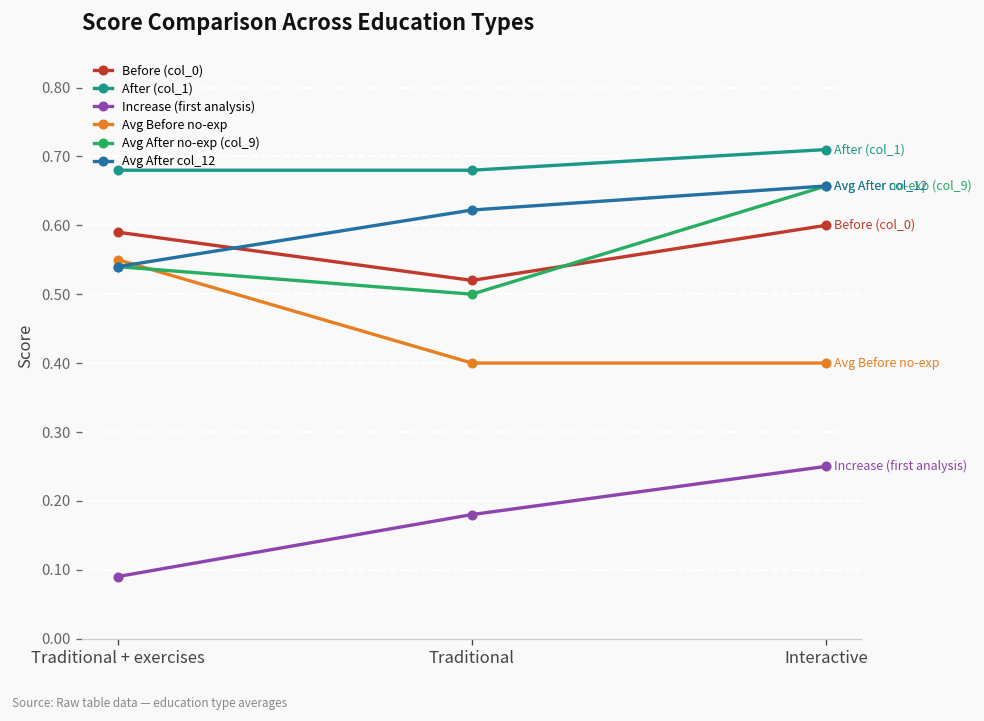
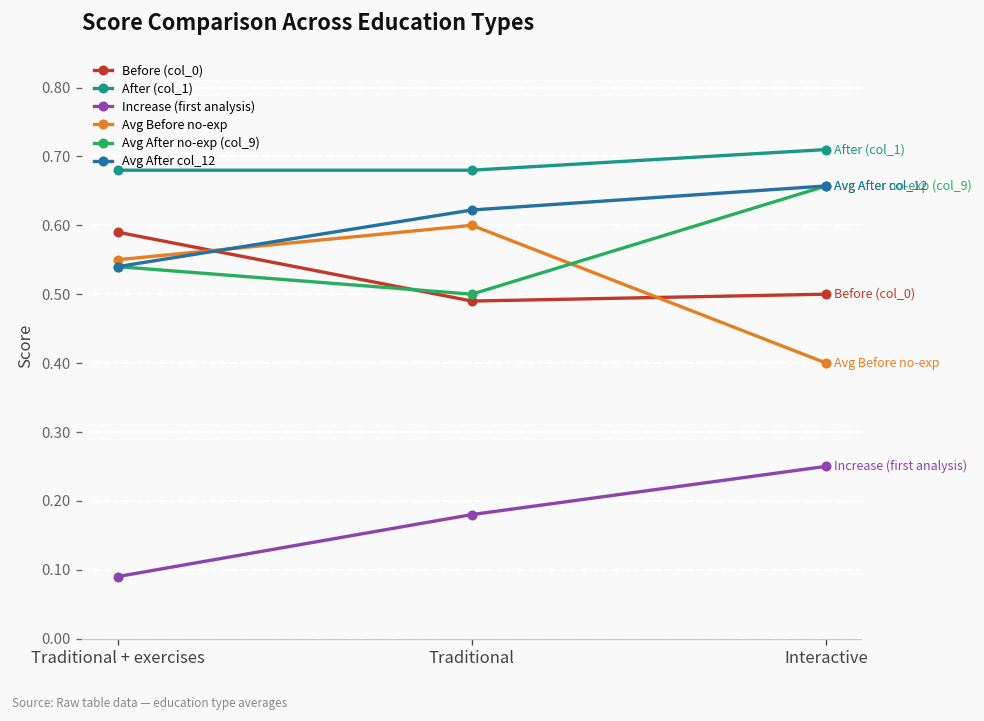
  {
    "Before (col_0)": {
      "Traditional + exercises": 0.59,
-     "Traditional": 0.52,
-     "Interactive": 0.6
+     "Traditional": 0.49,
+     "Interactive": 0.5
    },
    "Increase (first analysis)": {
      "Traditional + exercises": 0.09,
      "Traditional": 0.18,
      "Interactive": 0.25
    },
    "Avg Before no-exp": {
      "Traditional + exercises": 0.55,
-     "Traditional": 0.4,
+     "Traditional": 0.6,
      "Interactive": 0.4
    }
  }
